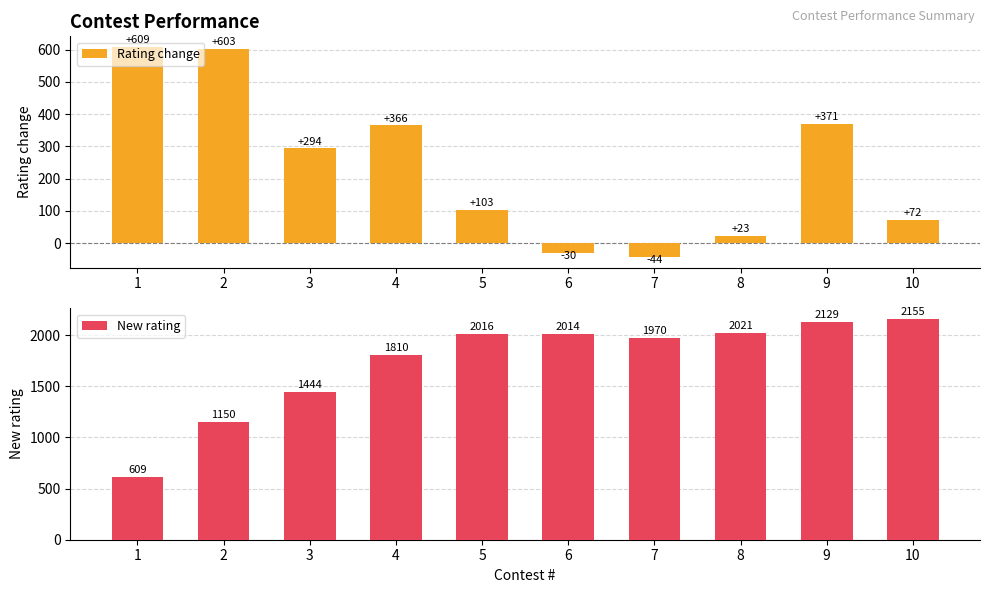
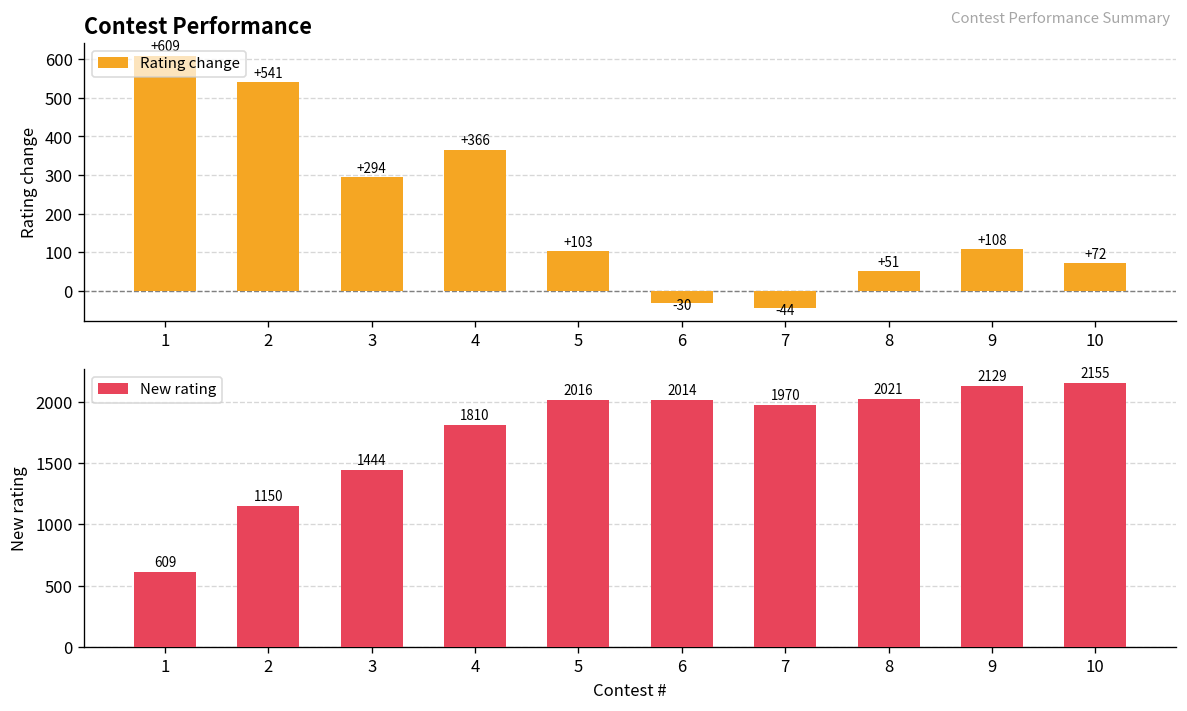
  {
    "Contest Performance": {
-     "2": "+603",
+     "2": "+541",
      "3": "+294",
      "4": "+366",
      "5": "+103",
      "6": "-30",
      "7": "-44",
-     "8": "+23",
-     "9": "+371",
+     "8": "+51",
+     "9": "+108",
      "10": "+72"
    }
  }
